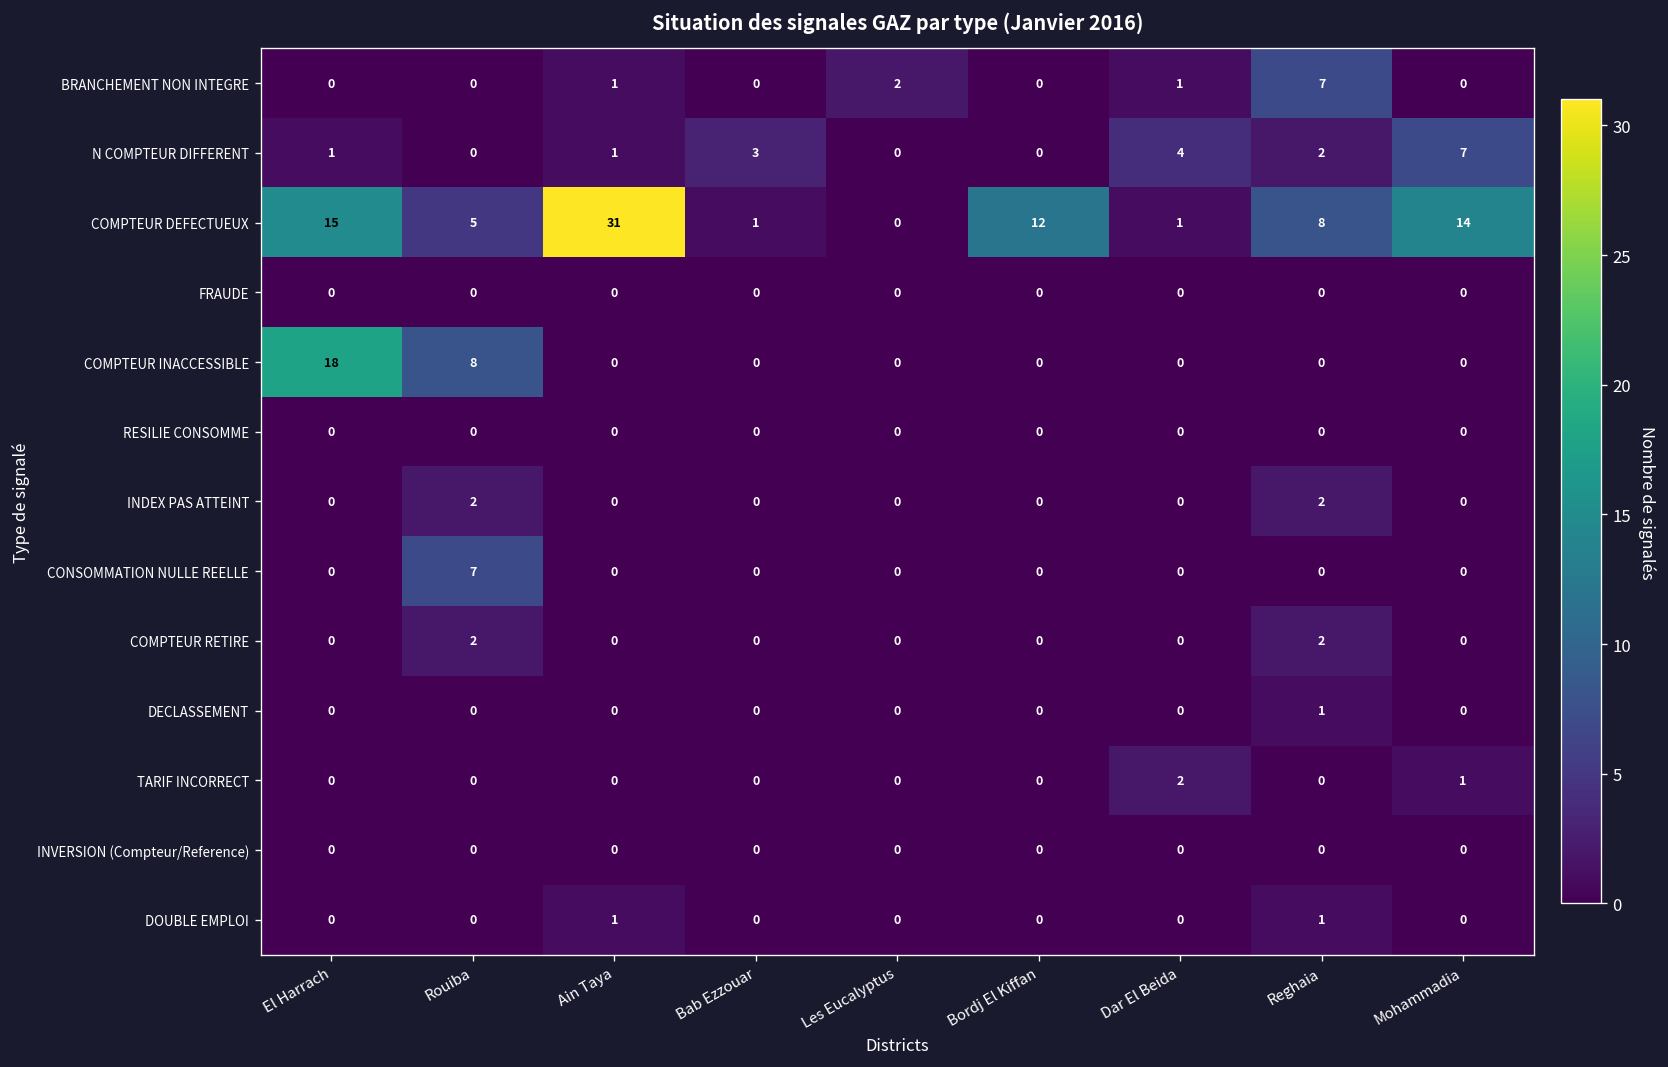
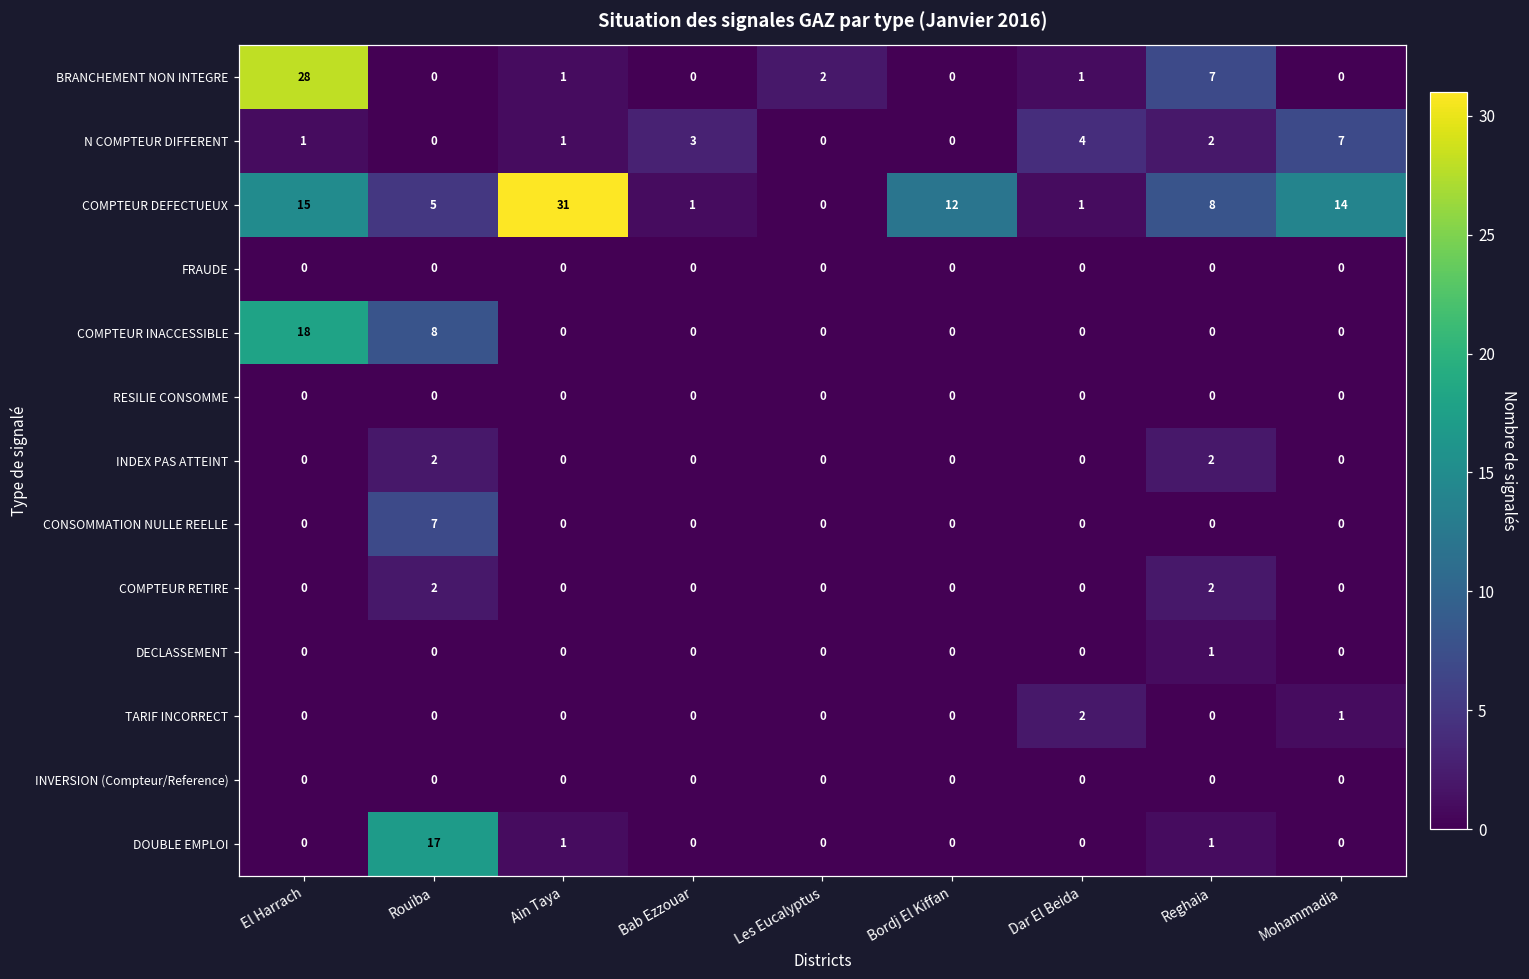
  {
    "BRANCHEMENT NON INTEGRE": {
-     "El Harrach": 0,
+     "El Harrach": 28,
      "Rouiba": 0,
      "Ain Taya": 1,
      "Bab Ezzouar": 0,
      "Les Eucalyptus": 2,
      "Bordj El Kiffan": 0,
      "Dar El Beida": 1,
      "Reghaia": 7,
      "Mohammadia": 0
    },
    "N COMPTEUR DIFFERENT": {
      "El Harrach": 1,
      "Rouiba": 0,
      "Ain Taya": 1,
      "Bab Ezzouar": 3,
      "Les Eucalyptus": 0,
      "Bordj El Kiffan": 0,
      "Dar El Beida": 4,
      "Reghaia": 2,
      "Mohammadia": 7
    },
    "COMPTEUR DEFECTUEUX": {
      "El Harrach": 15,
      "Rouiba": 5,
      "Ain Taya": 31,
      "Bab Ezzouar": 1,
      "Les Eucalyptus": 0,
      "Bordj El Kiffan": 12,
      "Dar El Beida": 1,
      "Reghaia": 8,
      "Mohammadia": 14
    },
    "FRAUDE": {
      "El Harrach": 0,
      "Rouiba": 0,
      "Ain Taya": 0,
      "Bab Ezzouar": 0,
      "Les Eucalyptus": 0,
      "Bordj El Kiffan": 0,
      "Dar El Beida": 0,
      "Reghaia": 0,
      "Mohammadia": 0
    },
    "COMPTEUR INACCESSIBLE": {
      "El Harrach": 18,
      "Rouiba": 8,
      "Ain Taya": 0,
      "Bab Ezzouar": 0,
      "Les Eucalyptus": 0,
      "Bordj El Kiffan": 0,
      "Dar El Beida": 0,
      "Reghaia": 0,
      "Mohammadia": 0
    },
    "RESILIE CONSOMME": {
      "El Harrach": 0,
      "Rouiba": 0,
      "Ain Taya": 0,
      "Bab Ezzouar": 0,
      "Les Eucalyptus": 0,
      "Bordj El Kiffan": 0,
      "Dar El Beida": 0,
      "Reghaia": 0,
      "Mohammadia": 0
    },
    "INDEX PAS ATTEINT": {
      "El Harrach": 0,
      "Rouiba": 2,
      "Ain Taya": 0,
      "Bab Ezzouar": 0,
      "Les Eucalyptus": 0,
      "Bordj El Kiffan": 0,
      "Dar El Beida": 0,
      "Reghaia": 2,
      "Mohammadia": 0
    },
    "CONSOMMATION NULLE REELLE": {
      "El Harrach": 0,
      "Rouiba": 7,
      "Ain Taya": 0,
      "Bab Ezzouar": 0,
      "Les Eucalyptus": 0,
      "Bordj El Kiffan": 0,
      "Dar El Beida": 0,
      "Reghaia": 0,
      "Mohammadia": 0
    },
    "COMPTEUR RETIRE": {
      "El Harrach": 0,
      "Rouiba": 2,
      "Ain Taya": 0,
      "Bab Ezzouar": 0,
      "Les Eucalyptus": 0,
      "Bordj El Kiffan": 0,
      "Dar El Beida": 0,
      "Reghaia": 2,
      "Mohammadia": 0
    },
    "DECLASSEMENT": {
      "El Harrach": 0,
      "Rouiba": 0,
      "Ain Taya": 0,
      "Bab Ezzouar": 0,
      "Les Eucalyptus": 0,
      "Bordj El Kiffan": 0,
      "Dar El Beida": 0,
      "Reghaia": 1,
      "Mohammadia": 0
    },
    "TARIF INCORRECT": {
      "El Harrach": 0,
      "Rouiba": 0,
      "Ain Taya": 0,
      "Bab Ezzouar": 0,
      "Les Eucalyptus": 0,
      "Bordj El Kiffan": 0,
      "Dar El Beida": 2,
      "Reghaia": 0,
      "Mohammadia": 1
    },
    "INVERSION (Compteur/Reference)": {
      "El Harrach": 0,
      "Rouiba": 0,
      "Ain Taya": 0,
      "Bab Ezzouar": 0,
      "Les Eucalyptus": 0,
      "Bordj El Kiffan": 0,
      "Dar El Beida": 0,
      "Reghaia": 0,
      "Mohammadia": 0
    },
    "DOUBLE EMPLOI": {
      "El Harrach": 0,
-     "Rouiba": 0,
+     "Rouiba": 17,
      "Ain Taya": 1,
      "Bab Ezzouar": 0,
      "Les Eucalyptus": 0,
      "Bordj El Kiffan": 0,
      "Dar El Beida": 0,
      "Reghaia": 1,
      "Mohammadia": 0
    }
  }
